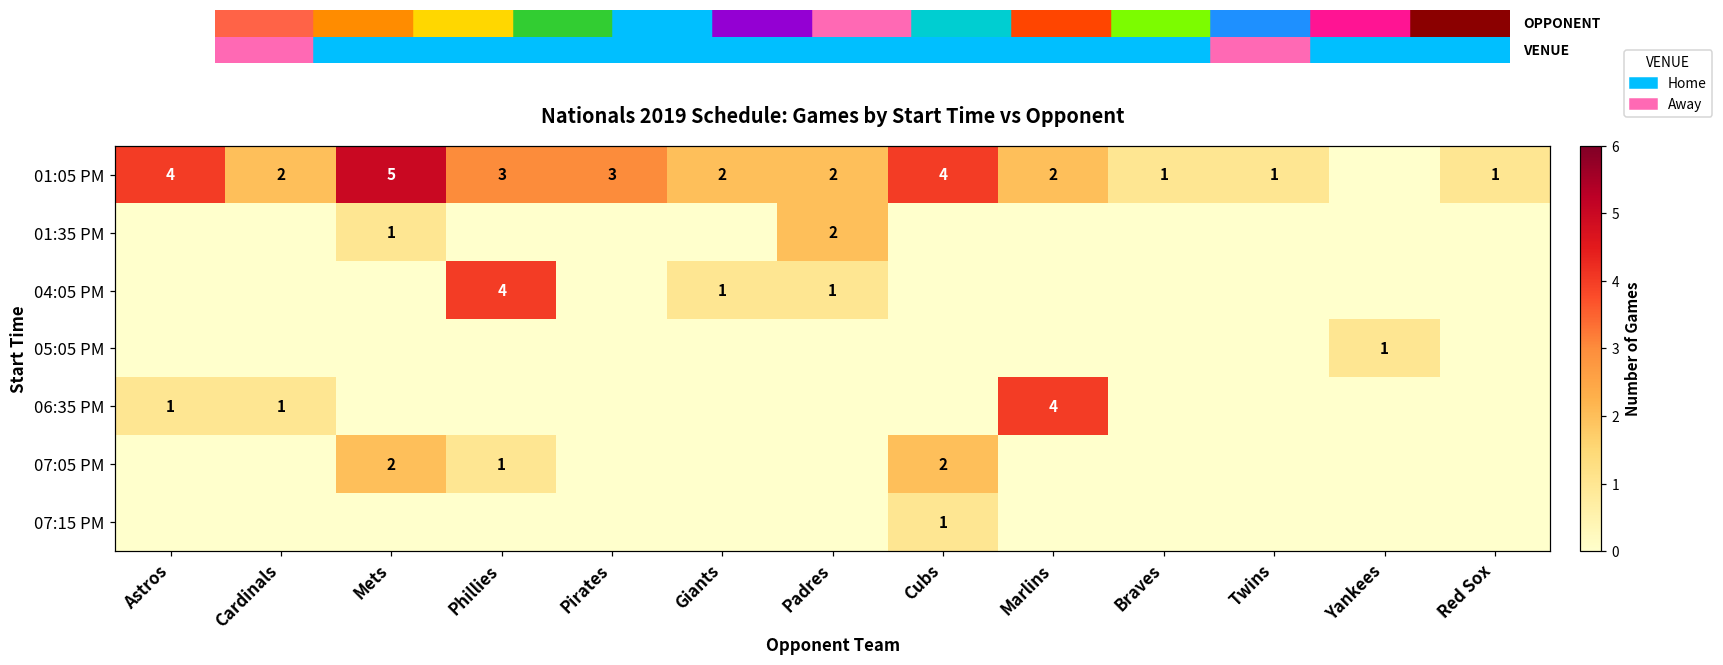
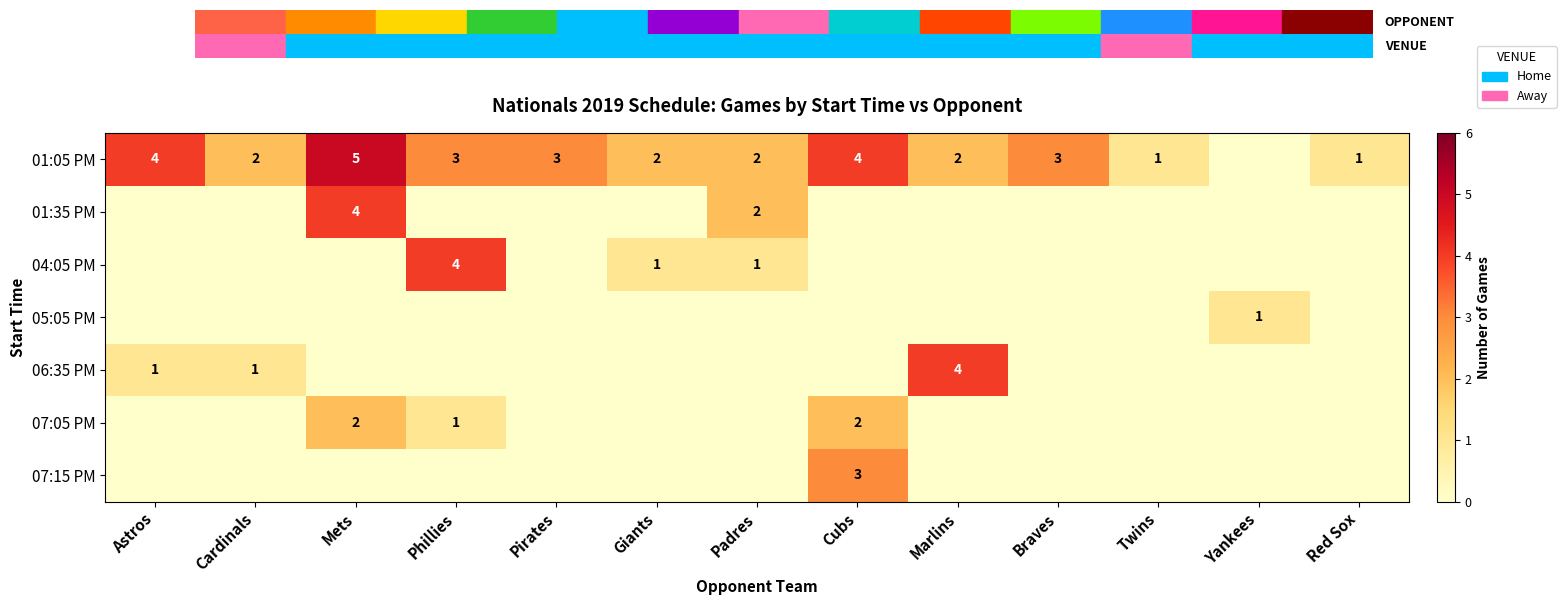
  {
    "01:05 PM": {
      "Astros": 4,
      "Cardinals": 2,
      "Mets": 5,
      "Phillies": 3,
      "Pirates": 3,
      "Giants": 2,
      "Padres": 2,
      "Cubs": 4,
      "Marlins": 2,
-     "Braves": 1,
+     "Braves": 3,
      "Twins": 1,
      "Red Sox": 1
    },
    "01:35 PM": {
-     "Mets": 1,
+     "Mets": 4,
      "Padres": 2
    },
    "04:05 PM": {
      "Phillies": 4,
      "Giants": 1,
      "Padres": 1
    },
    "05:05 PM": {
      "Yankees": 1
    },
    "06:35 PM": {
      "Astros": 1,
      "Cardinals": 1,
      "Marlins": 4
    },
    "07:05 PM": {
      "Mets": 2,
      "Phillies": 1,
      "Cubs": 2
    },
    "07:15 PM": {
-     "Cubs": 1
+     "Cubs": 3
    }
  }
